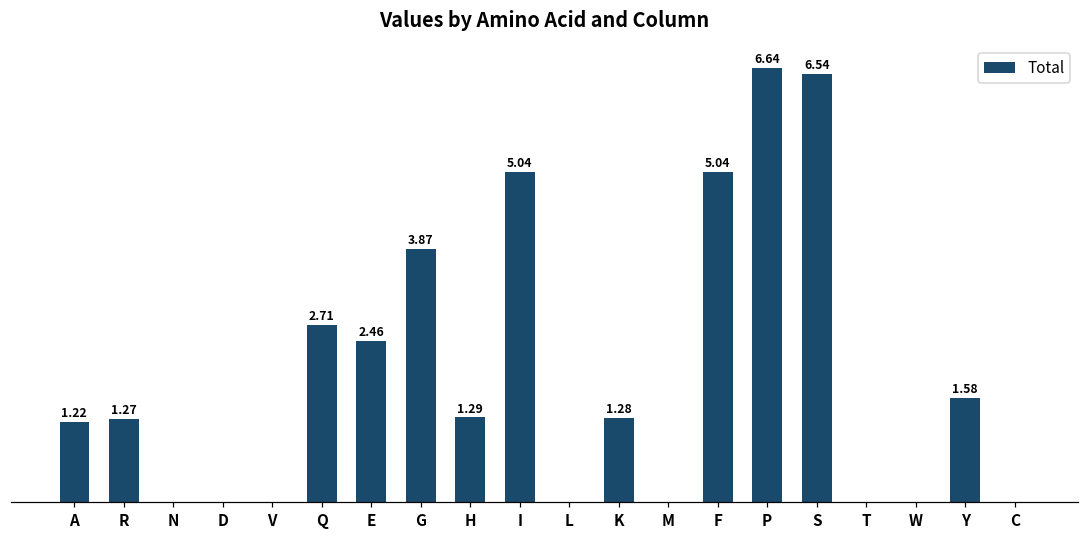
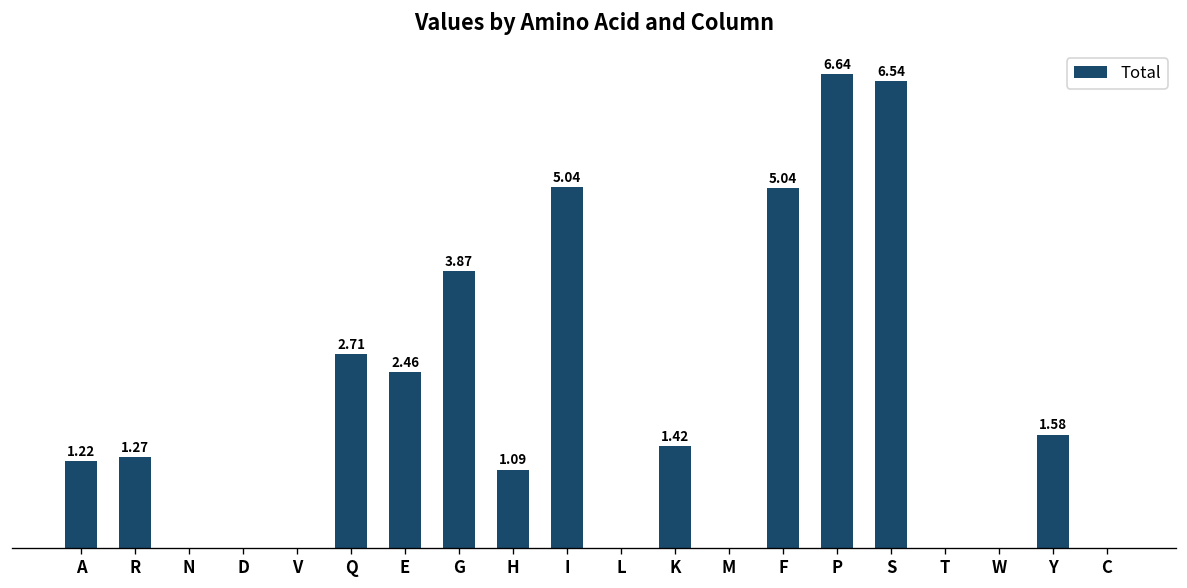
  {
    "A": 1.22,
    "R": 1.27,
    "Q": 2.71,
    "E": 2.46,
    "G": 3.87,
-   "H": 1.29,
+   "H": 1.09,
    "I": 5.04,
-   "K": 1.28,
+   "K": 1.42,
    "F": 5.04,
    "P": 6.64,
    "S": 6.54,
    "Y": 1.58
  }
